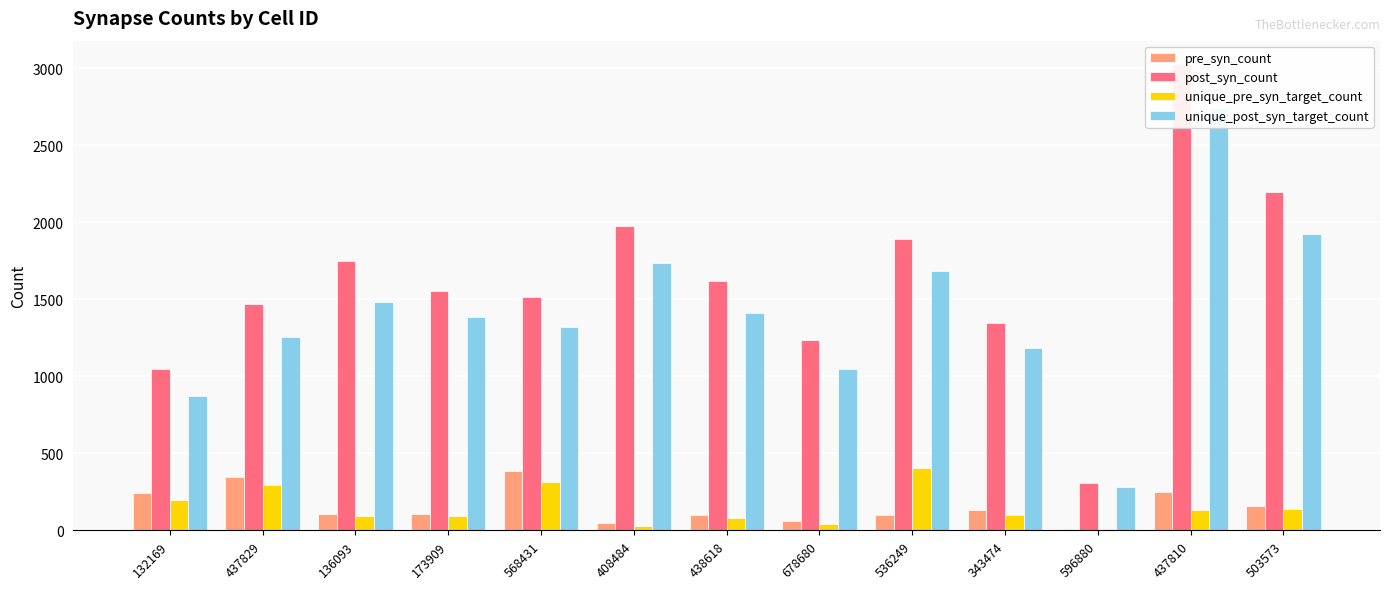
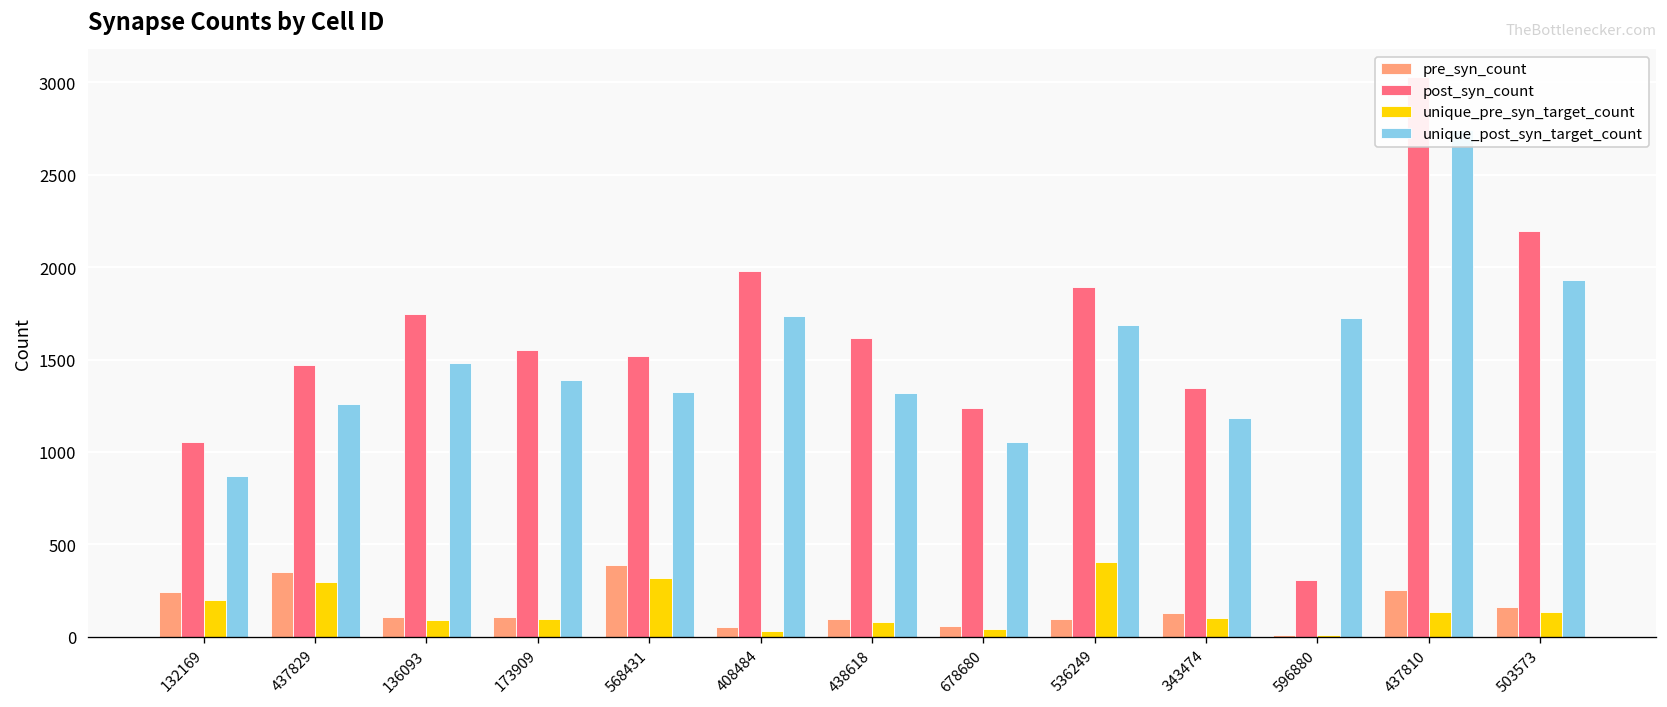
  {
    "unique_pre_syn_target_count": {
      "132169": 200,
      "437829": 300,
      "136093": 90,
      "173909": 90,
      "568431": 320,
      "408484": 30,
      "438618": 80,
      "678680": 40,
      "536249": 410,
      "343474": 100,
      "437810": 130,
      "503573": 140
    },
    "unique_post_syn_target_count": {
      "132169": 870,
      "437829": 1260,
      "136093": 1480,
      "173909": 1390,
      "568431": 1320,
      "408484": 1740,
-     "438618": 1410,
+     "438618": 1320,
      "678680": 1050,
      "536249": 1690,
      "343474": 1190,
-     "596880": 280,
+     "596880": 1720,
      "503573": 1930
    }
  }
